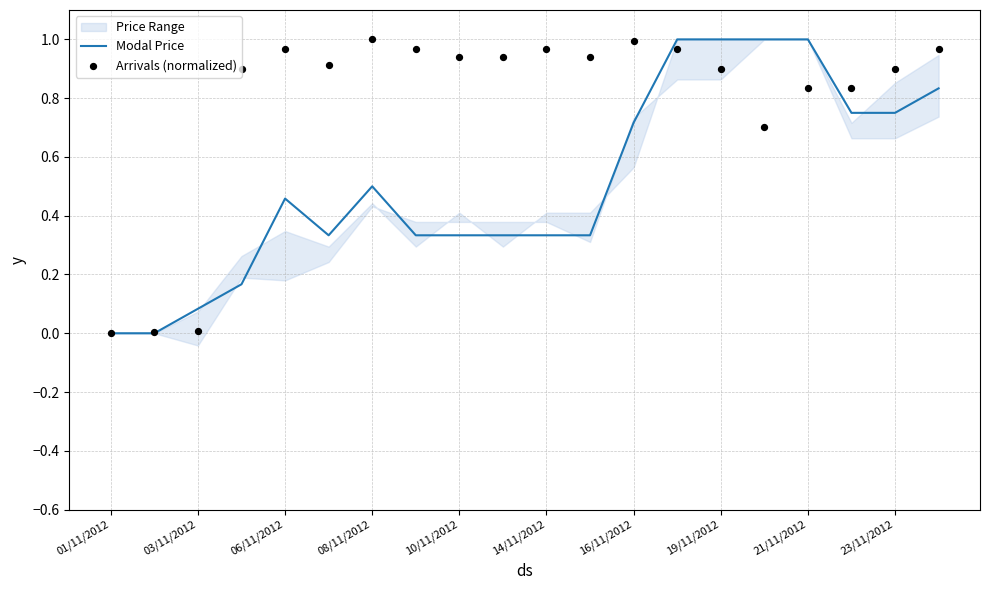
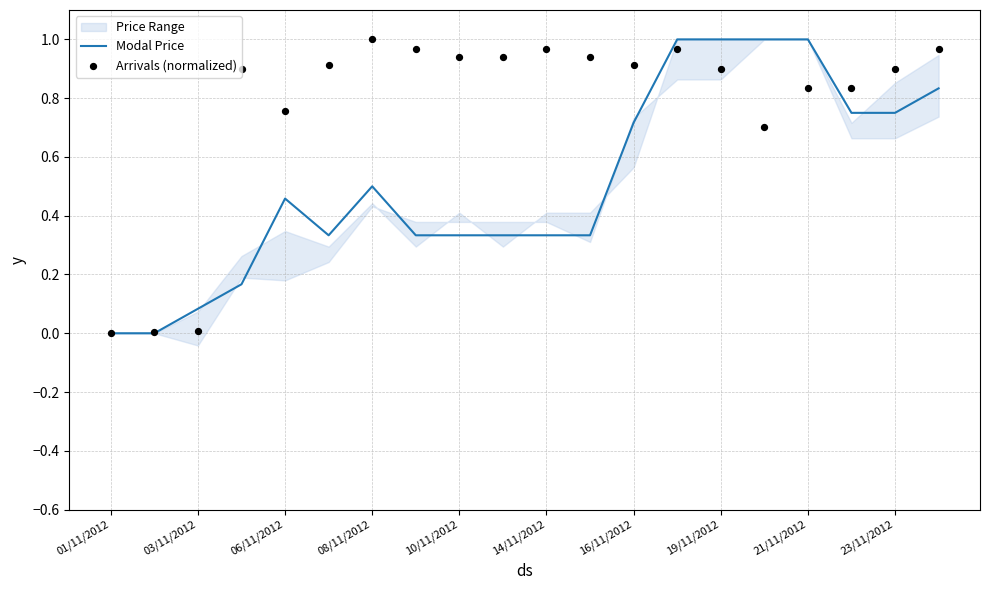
  {
    "Modal Price": {
      "03/11/2012": 0.08,
      "06/11/2012": 0.46,
      "08/11/2012": 0.50,
      "10/11/2012": 0.33,
      "14/11/2012": 0.33,
      "16/11/2012": 0.72,
      "23/11/2012": 0.75
    },
    "Arrivals (normalized)": {
-     "06/11/2012": 0.97,
-     "16/11/2012": 0.99
+     "06/11/2012": 0.75,
+     "16/11/2012": 0.91
    }
  }
